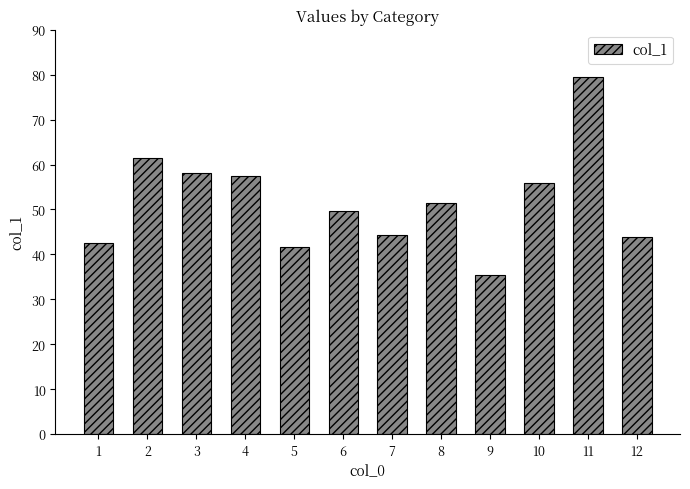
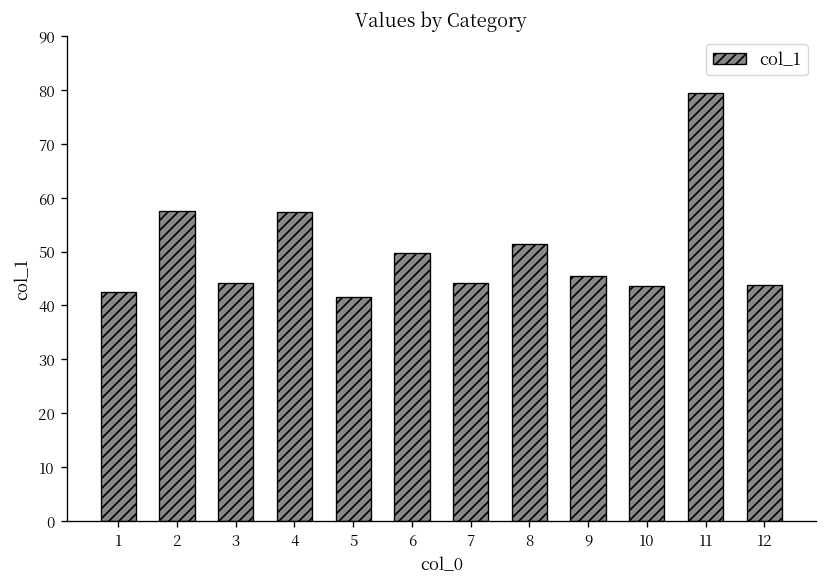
  {
    "1": 43,
-   "2": 61,
-   "3": 58,
+   "2": 58,
+   "3": 44,
    "4": 57,
    "5": 42,
    "6": 50,
    "7": 44,
    "8": 51,
-   "9": 35,
-   "10": 56,
+   "9": 46,
+   "10": 44,
    "11": 79,
    "12": 44
  }
